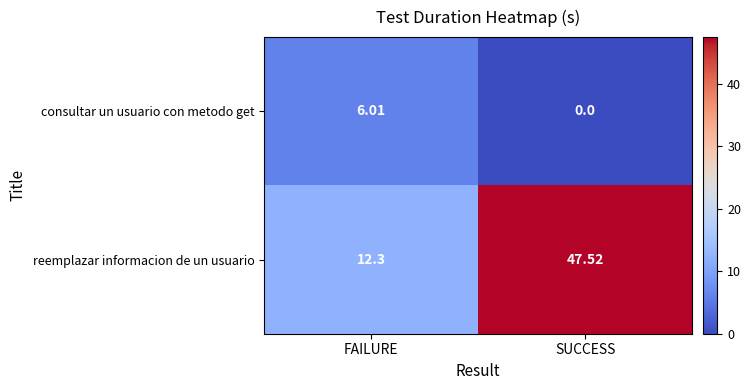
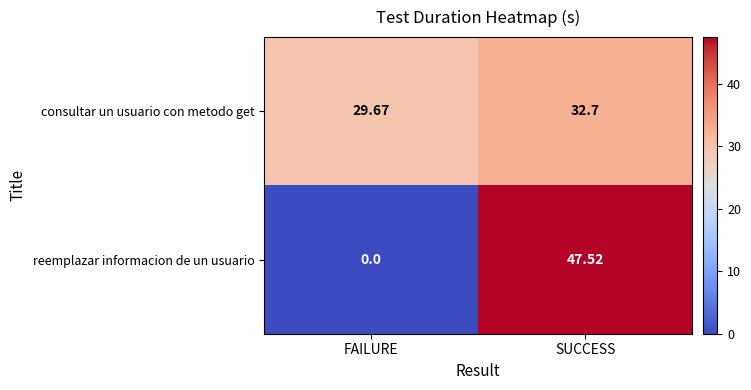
  {
    "consultar un usuario con metodo get": {
-     "FAILURE": 6.01,
-     "SUCCESS": 0.0
+     "FAILURE": 29.67,
+     "SUCCESS": 32.7
    },
    "reemplazar informacion de un usuario": {
-     "FAILURE": 12.3,
+     "FAILURE": 0.0,
      "SUCCESS": 47.52
    }
  }
